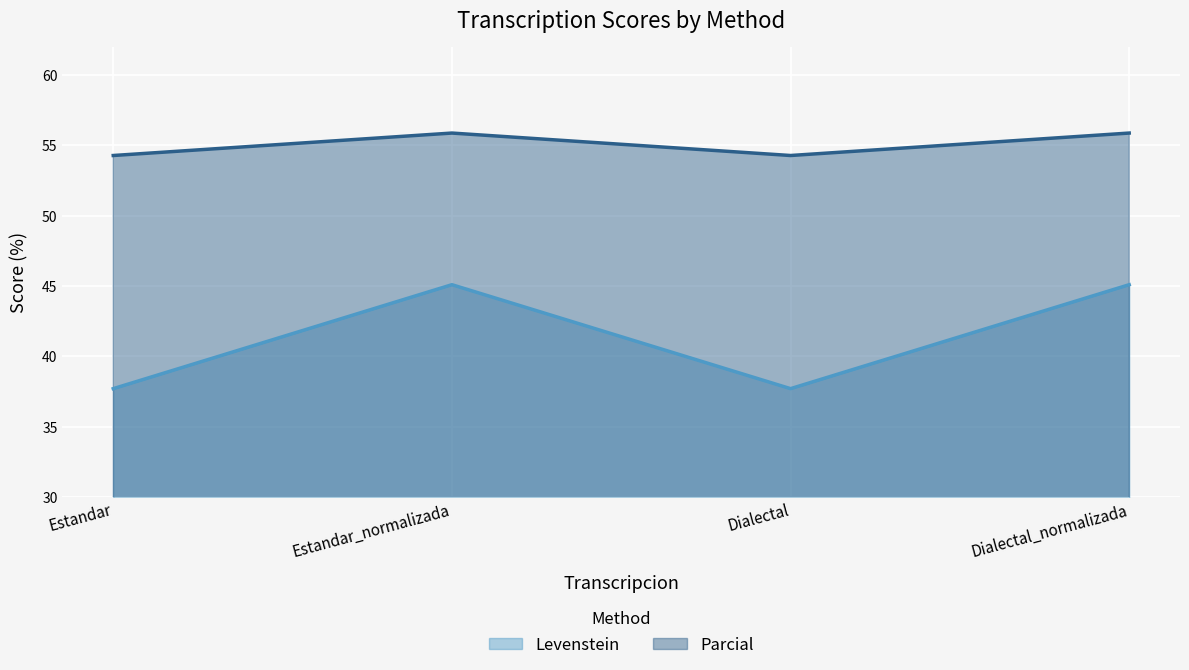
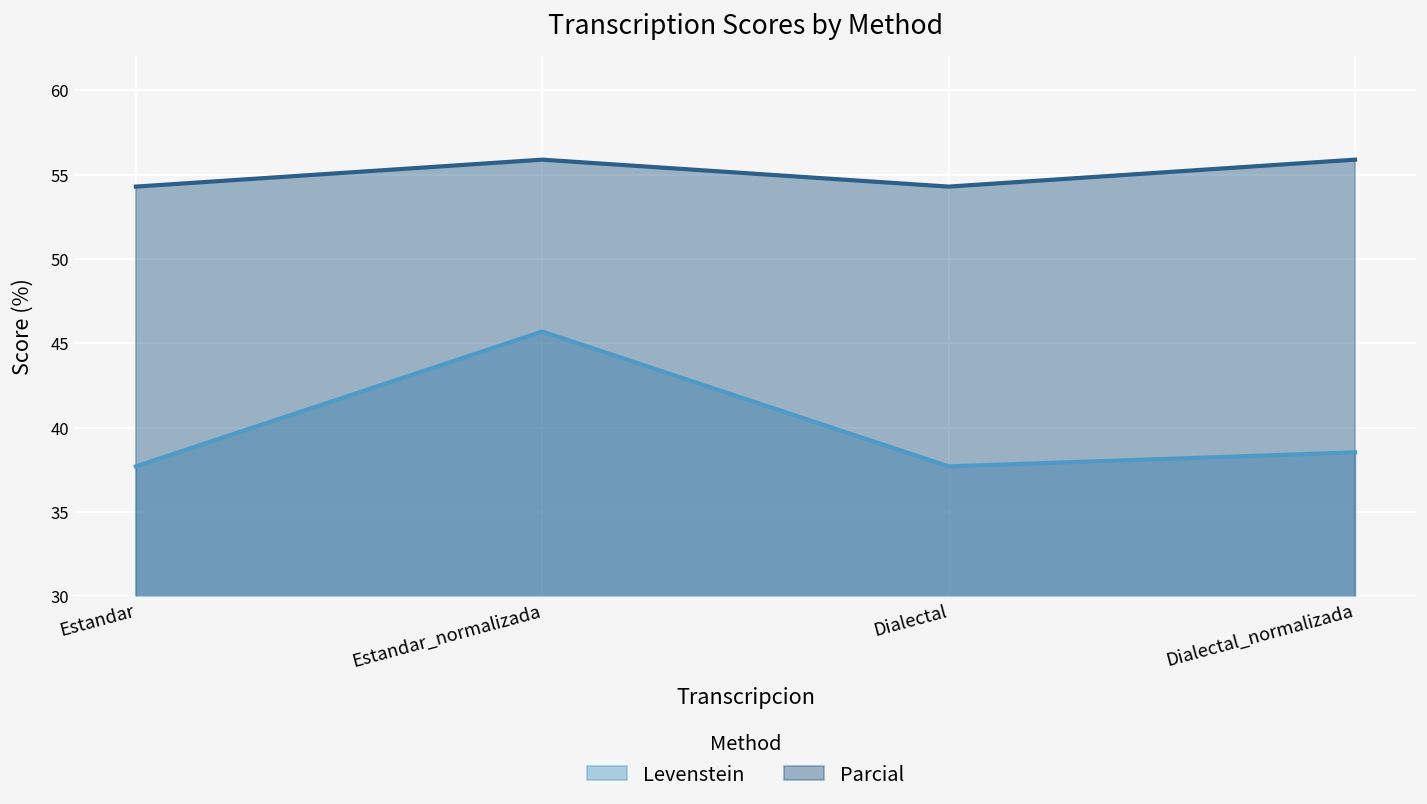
  {
    "Levenstein": {
      "Estandar": 37.7,
-     "Estandar_normalizada": 45.1,
+     "Estandar_normalizada": 45.7,
      "Dialectal": 37.7,
-     "Dialectal_normalizada": 45.1
+     "Dialectal_normalizada": 38.5
    },
    "Parcial": {
      "Estandar": 54.3,
      "Estandar_normalizada": 55.9,
      "Dialectal": 54.3,
      "Dialectal_normalizada": 55.9
    }
  }
